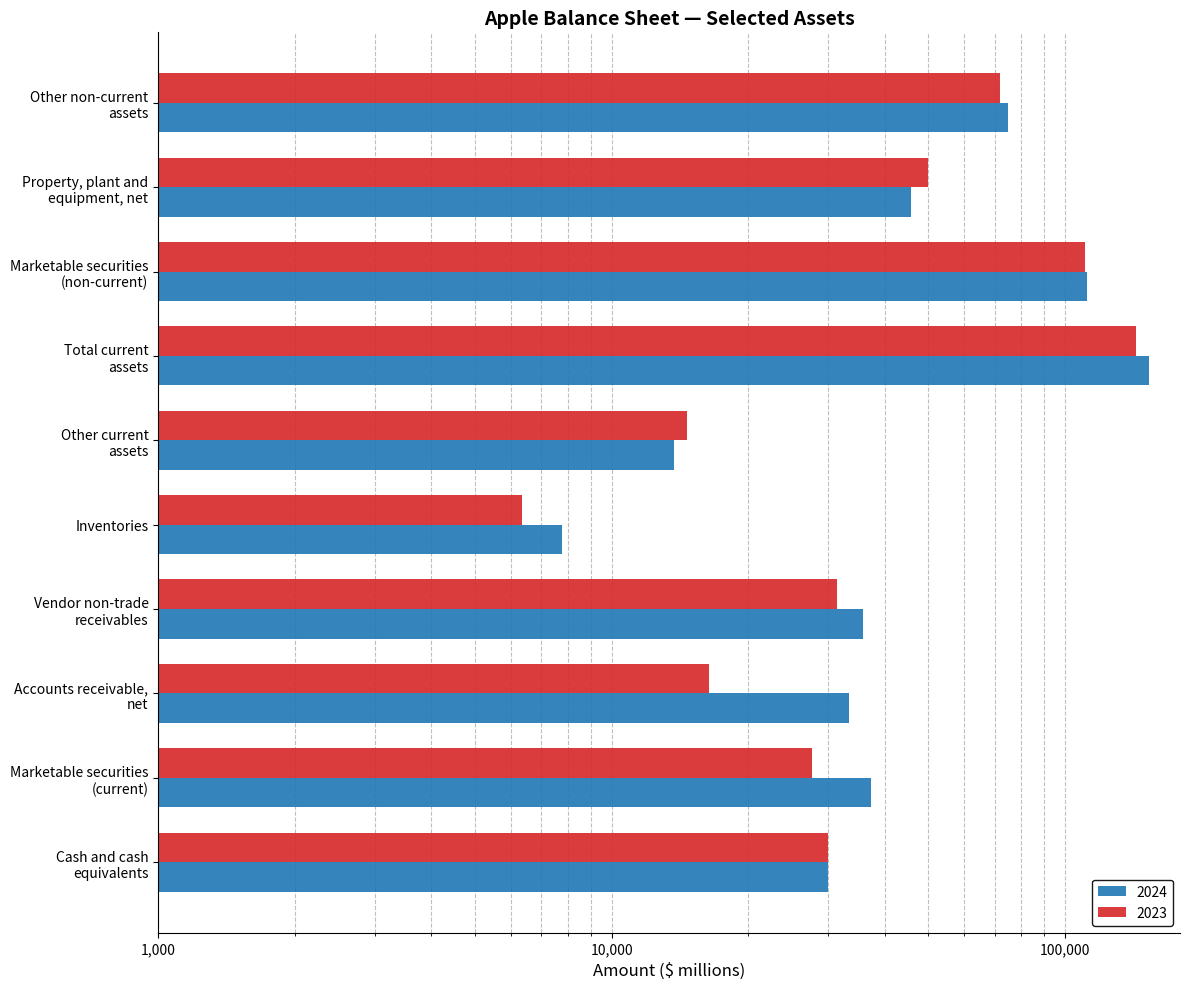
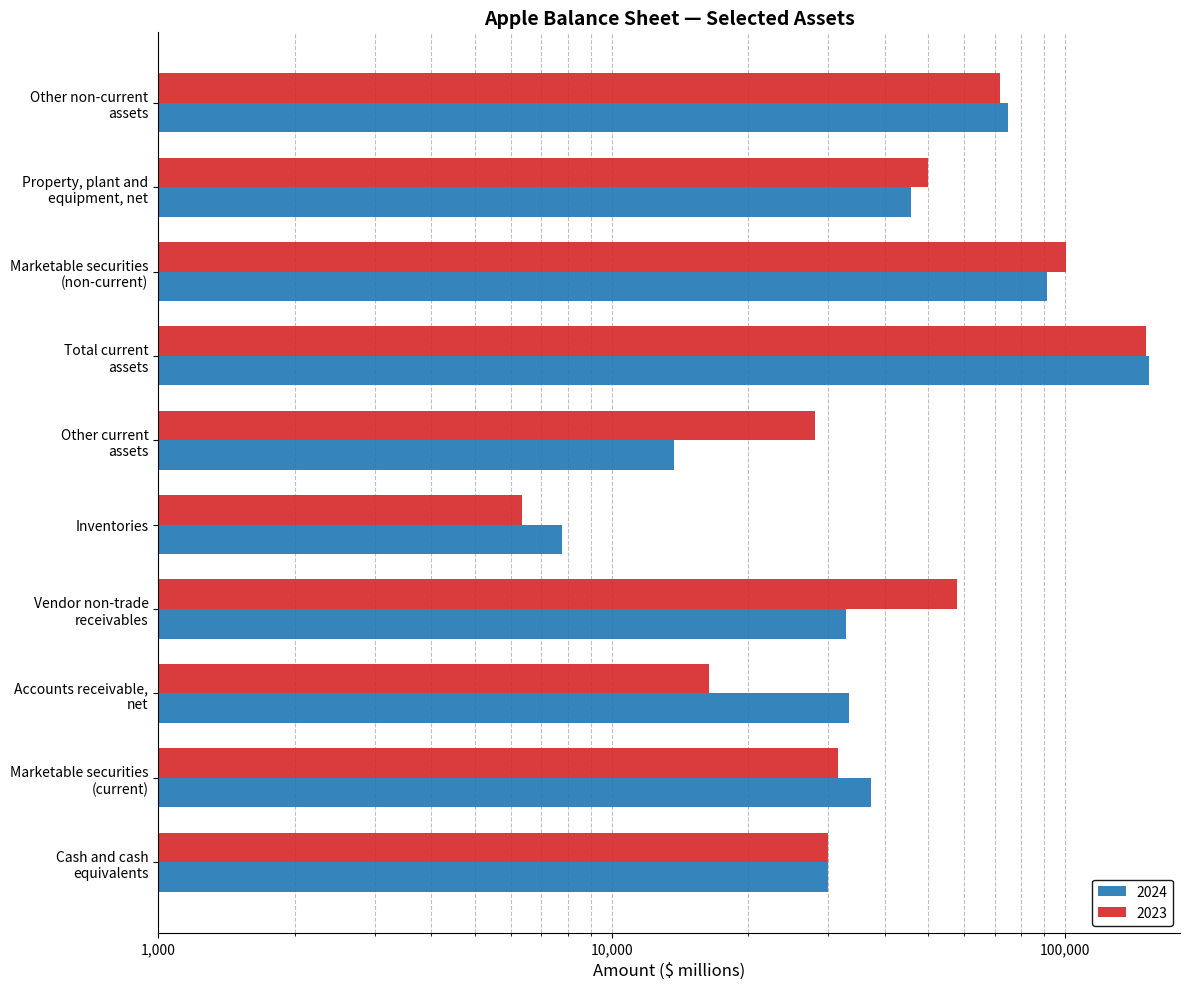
  {
    "2024": {
      "Other non-current assets": "75,000",
      "Property, plant and equipment, net": "46,000",
-     "Marketable securities (non-current)": "112,000",
+     "Marketable securities (non-current)": "91,000",
      "Total current assets": "153,000",
      "Other current assets": "13,700",
      "Inventories": "7,800",
-     "Vendor non-trade receivables": "36,000",
+     "Vendor non-trade receivables": "33,000",
      "Accounts receivable, net": "33,000",
      "Marketable securities (current)": "37,000",
      "Cash and cash equivalents": "30,000"
    },
    "2023": {
      "Other non-current assets": "72,000",
      "Property, plant and equipment, net": "50,000",
-     "Marketable securities (non-current)": "111,000",
-     "Total current assets": "144,000",
-     "Other current assets": "14,700",
+     "Marketable securities (non-current)": "101,000",
+     "Total current assets": "151,000",
+     "Other current assets": "28,000",
      "Inventories": "6,300",
-     "Vendor non-trade receivables": "31,000",
+     "Vendor non-trade receivables": "58,000",
      "Accounts receivable, net": "16,400",
-     "Marketable securities (current)": "28,000",
+     "Marketable securities (current)": "32,000",
      "Cash and cash equivalents": "30,000"
    }
  }
